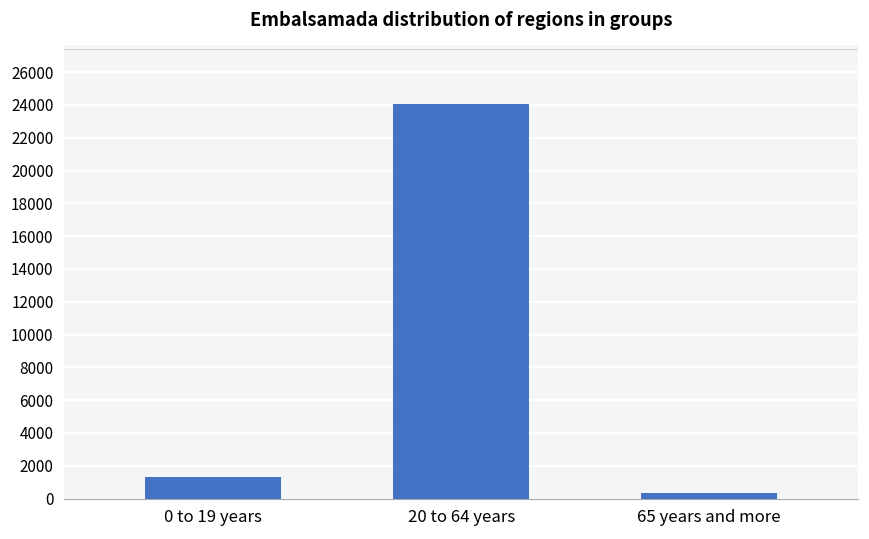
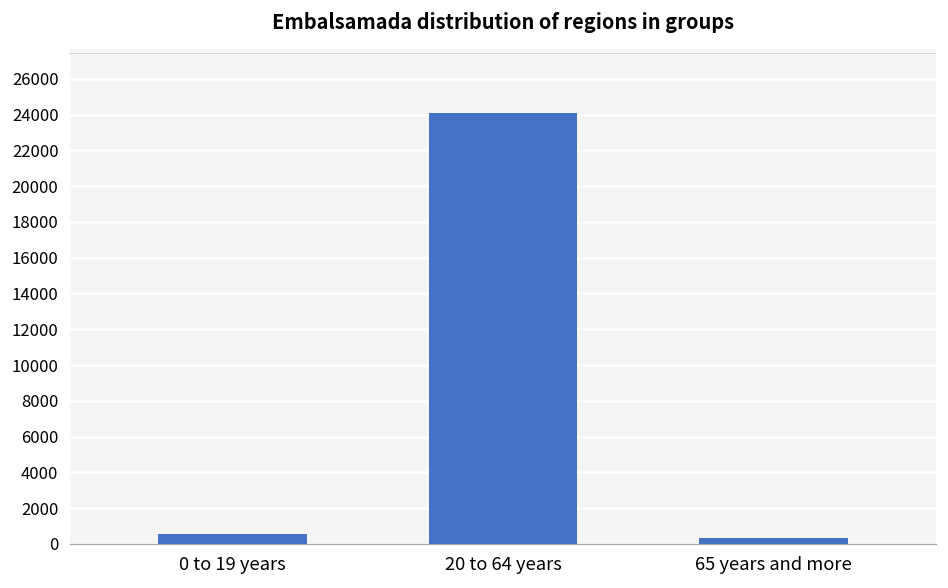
  {
-   "0 to 19 years": 1300,
+   "0 to 19 years": 500,
    "20 to 64 years": 24100,
    "65 years and more": 300
  }
